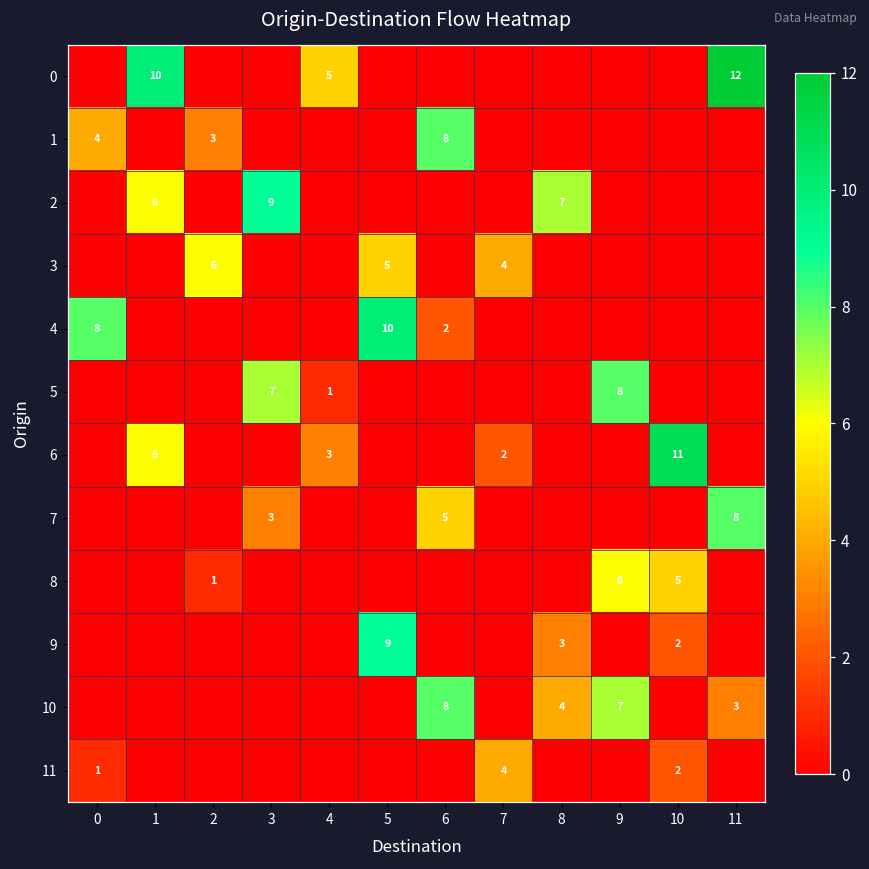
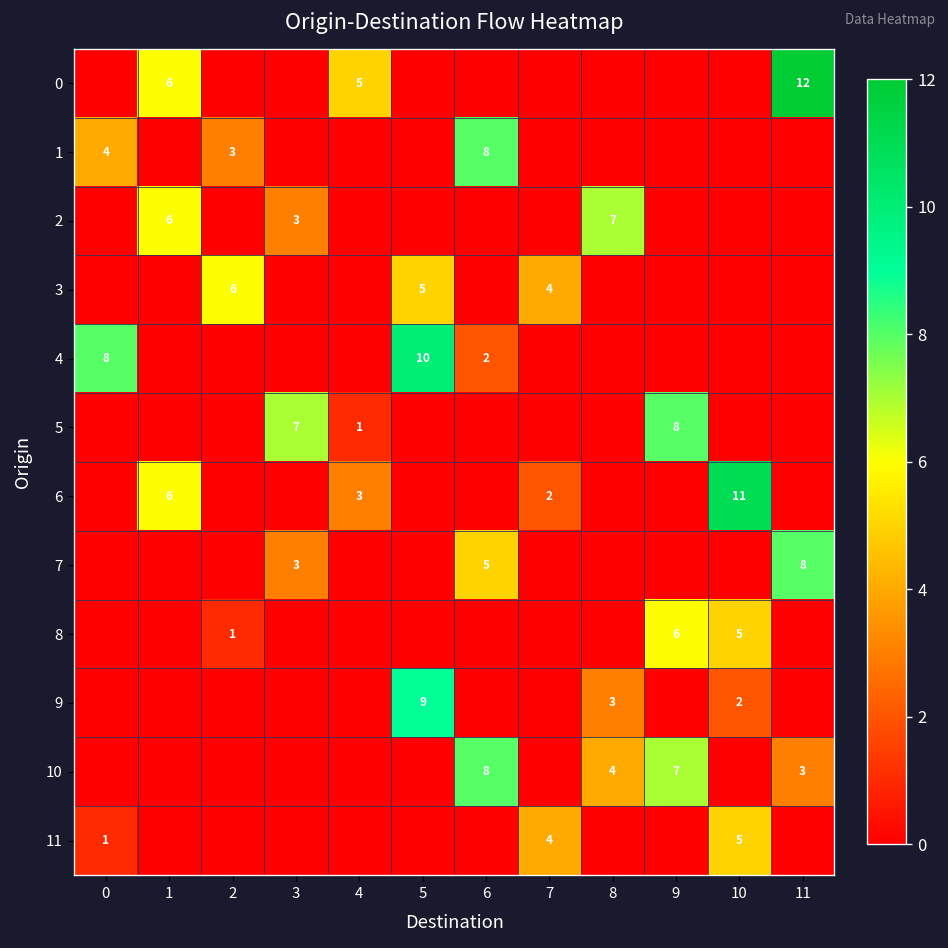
  {
    "0": {
-     "1": 10,
+     "1": 6,
      "4": 5,
      "11": 12
    },
    "1": {
      "0": 4,
      "2": 3,
      "6": 8
    },
    "2": {
      "1": 6,
-     "3": 9,
+     "3": 3,
      "8": 7
    },
    "3": {
      "2": 6,
      "5": 5,
      "7": 4
    },
    "4": {
      "0": 8,
      "5": 10,
      "6": 2
    },
    "5": {
      "3": 7,
      "4": 1,
      "9": 8
    },
    "6": {
      "1": 6,
      "4": 3,
      "7": 2,
      "10": 11
    },
    "7": {
      "3": 3,
      "6": 5,
      "11": 8
    },
    "8": {
      "2": 1,
      "9": 6,
      "10": 5
    },
    "9": {
      "5": 9,
      "8": 3,
      "10": 2
    },
    "10": {
      "6": 8,
      "8": 4,
      "9": 7,
      "11": 3
    },
    "11": {
      "0": 1,
      "7": 4,
-     "10": 2
+     "10": 5
    }
  }
